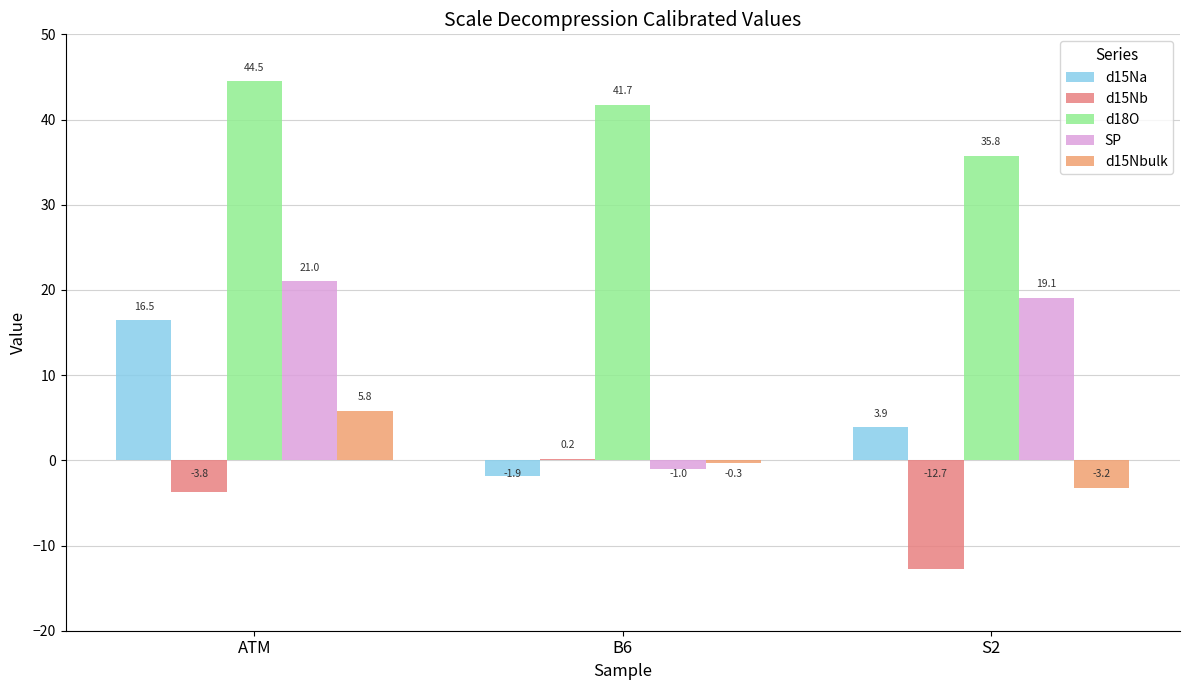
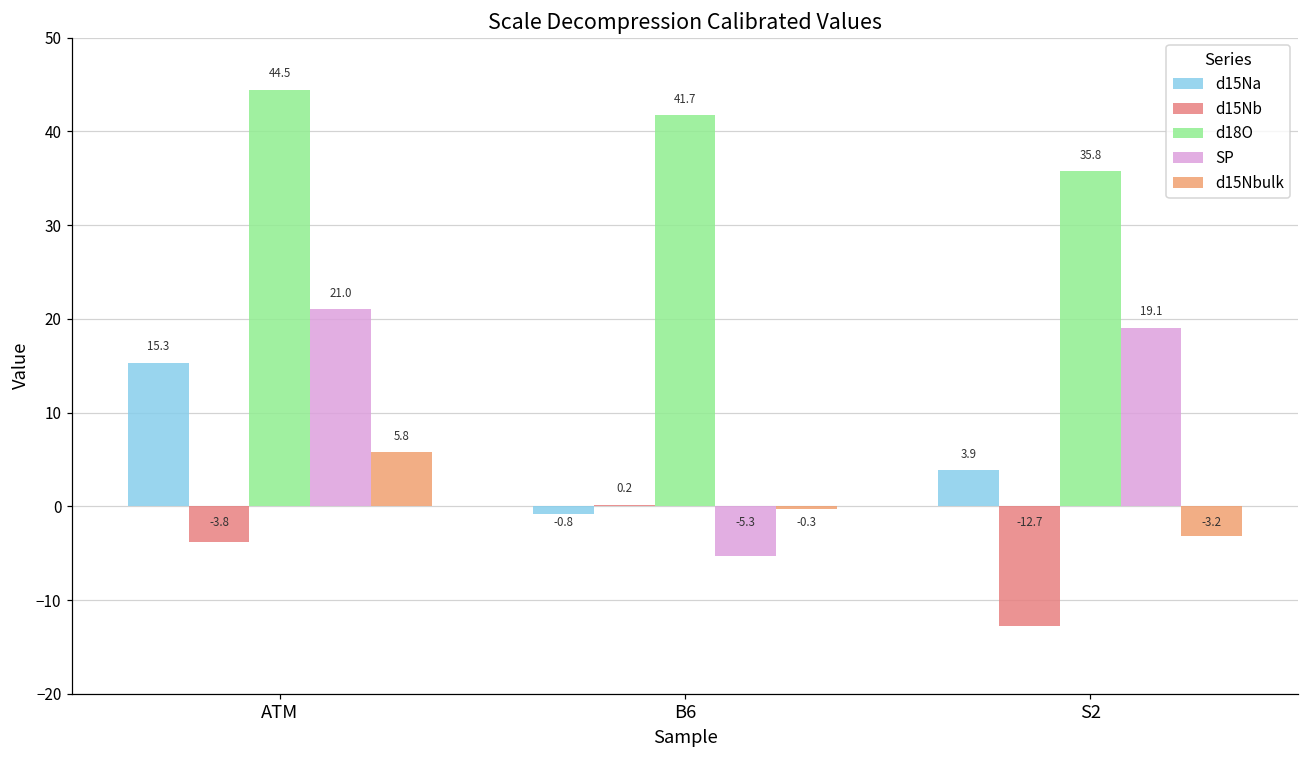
  {
    "d15Na": {
-     "ATM": 16.5,
-     "B6": -1.9,
+     "ATM": 15.3,
+     "B6": -0.8,
      "S2": 3.9
    },
    "d18O": {
      "ATM": 44.5,
      "B6": 41.7,
      "S2": 35.8
    },
    "SP": {
      "ATM": 21.0,
-     "B6": -1.0,
+     "B6": -5.3,
      "S2": 19.1
    }
  }
